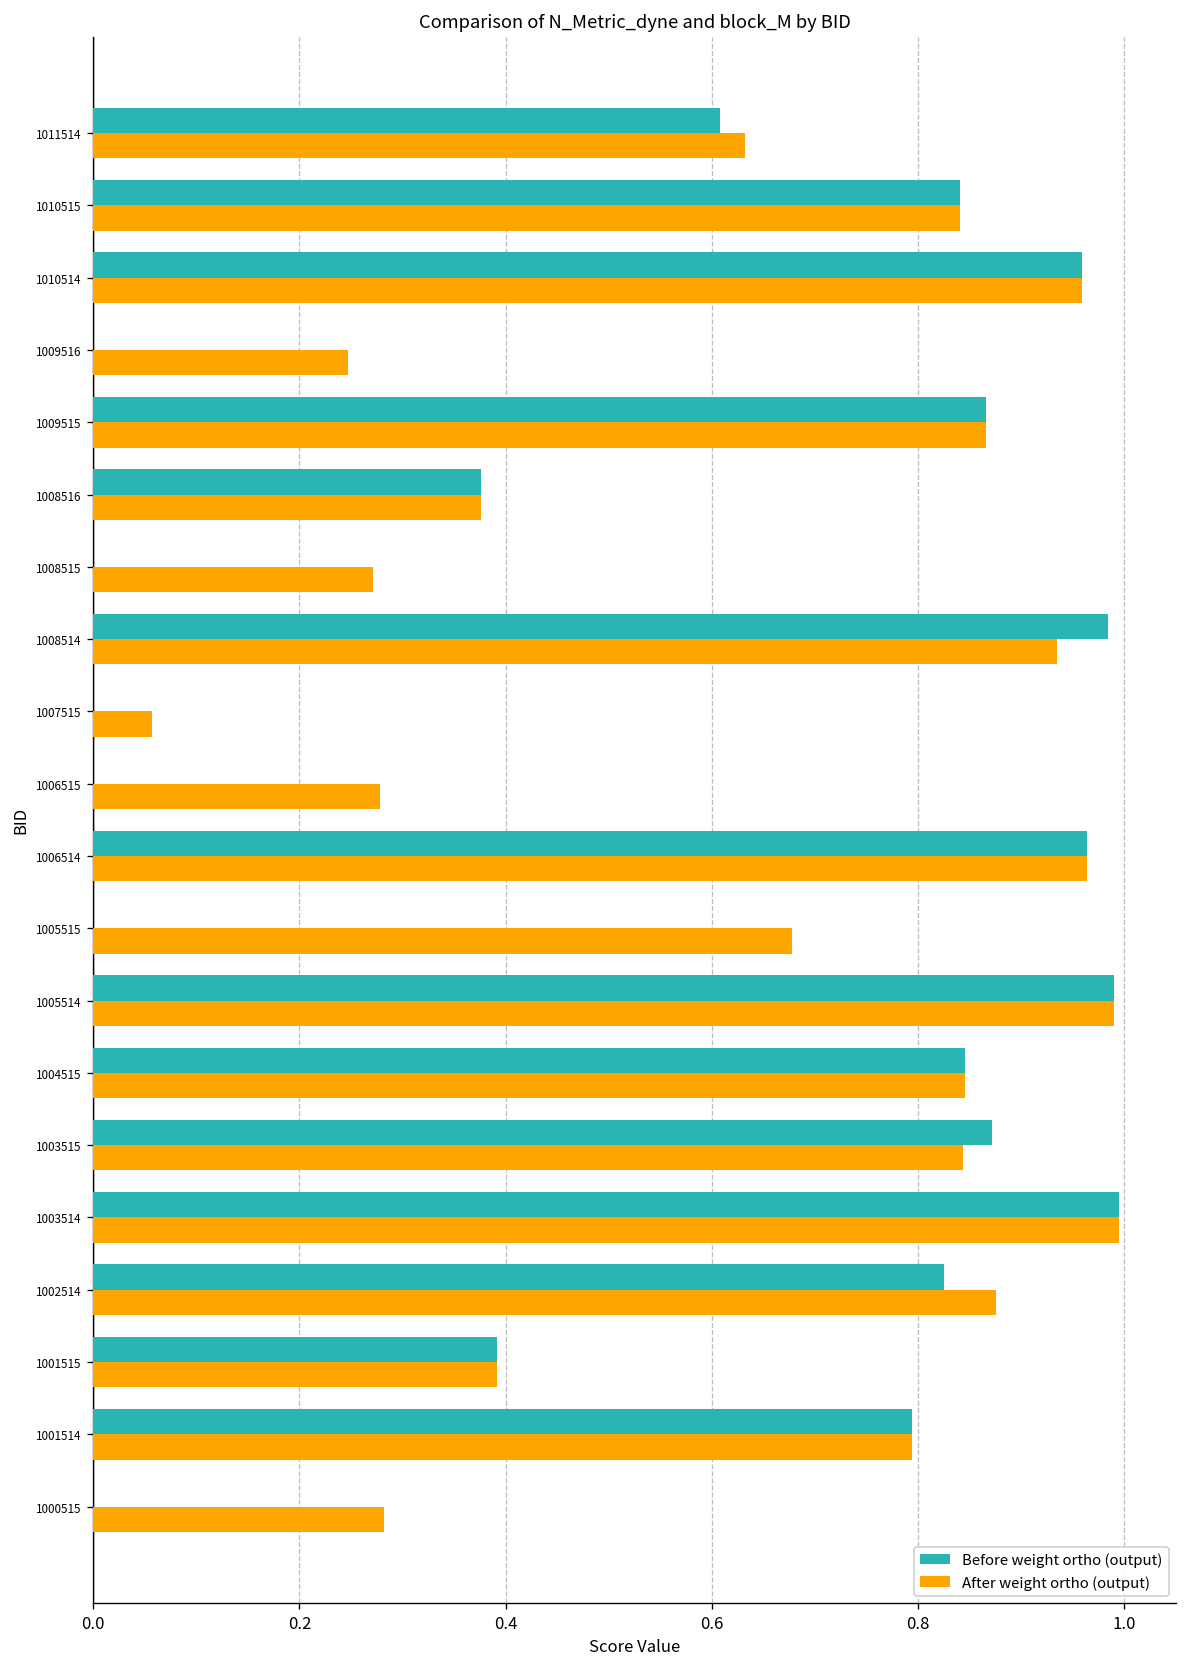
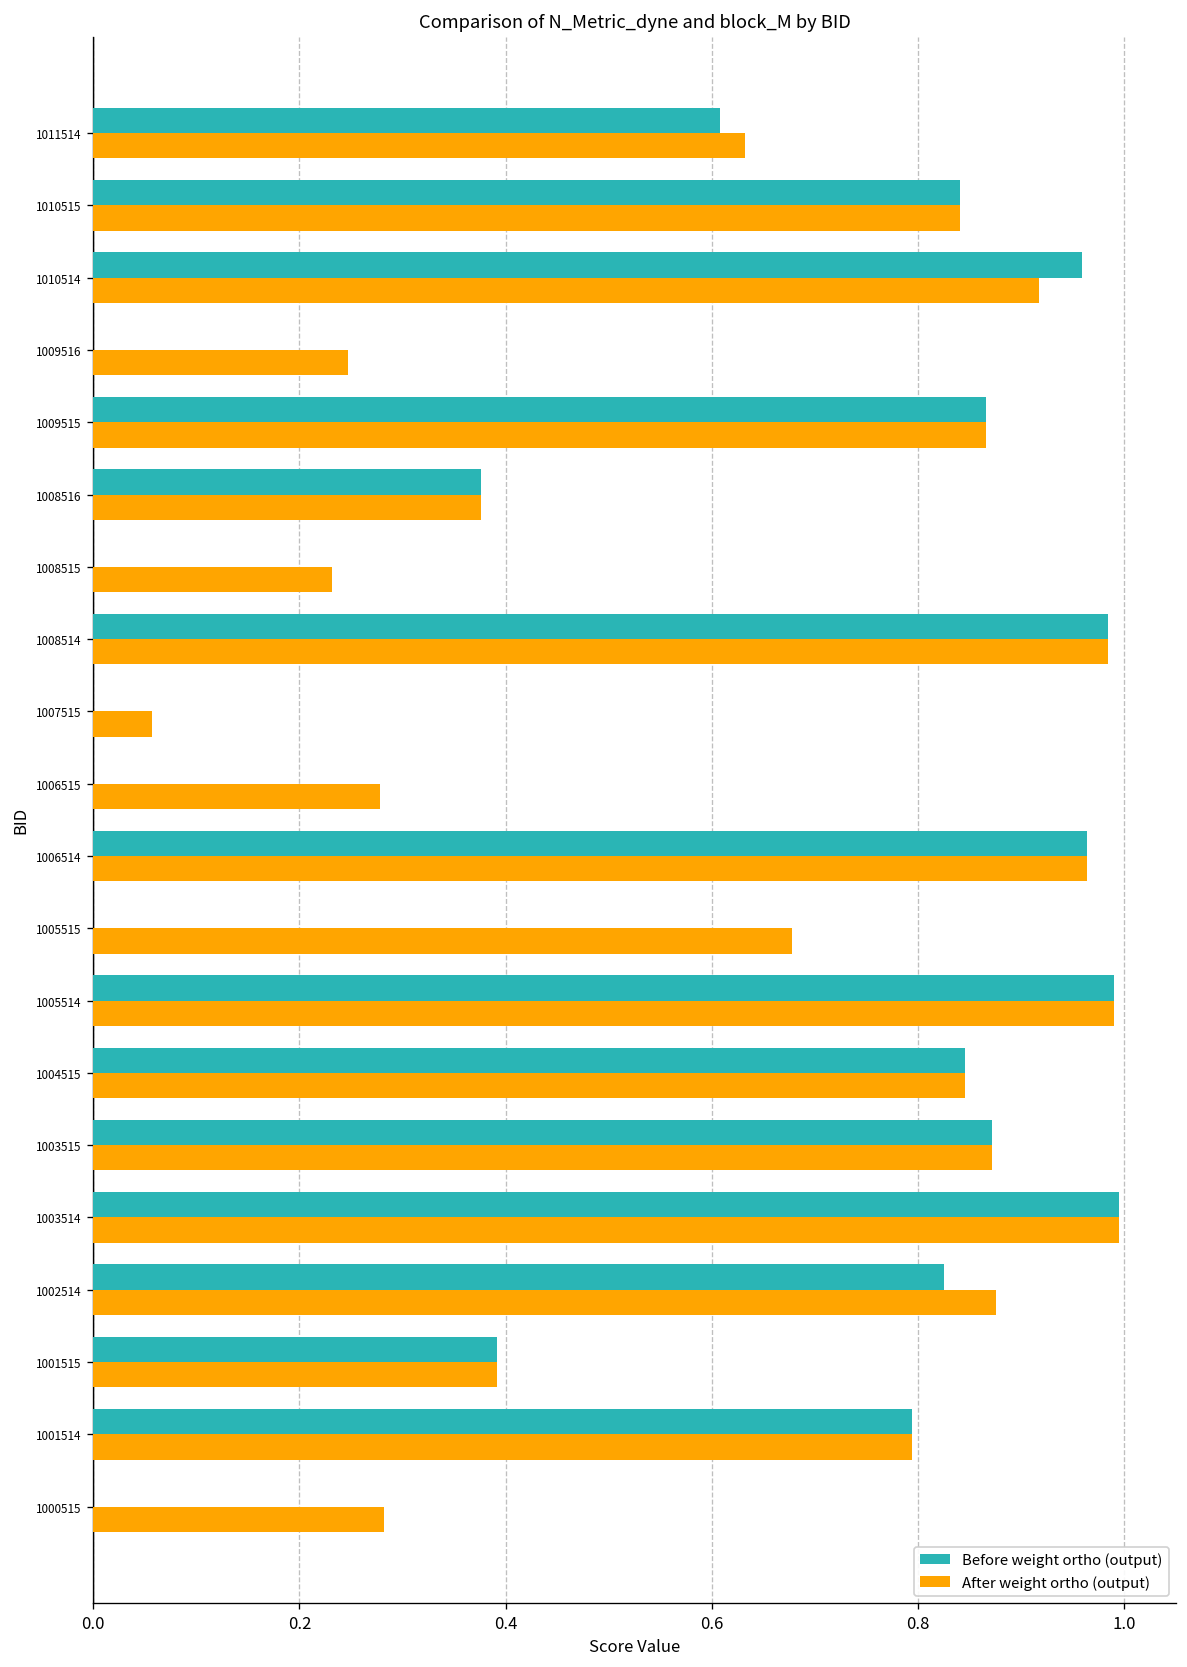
  {
    "Before weight ortho (output)": {
      "1011514": 0.61,
      "1010515": 0.84,
      "1010514": 0.96,
      "1009516": 0.00,
      "1009515": 0.87,
      "1008516": 0.38,
      "1008515": 0.00,
      "1008514": 0.98,
      "1007515": 0.00,
      "1006515": 0.00,
      "1006514": 0.96,
      "1005515": 0.00,
      "1005514": 0.99,
      "1004515": 0.85,
      "1003515": 0.87,
      "1003514": 0.99,
      "1002514": 0.82,
      "1001515": 0.39,
      "1001514": 0.79,
      "1000515": 0.00
    },
    "After weight ortho (output)": {
      "1011514": 0.63,
      "1010515": 0.84,
-     "1010514": 0.96,
+     "1010514": 0.92,
      "1009516": 0.25,
      "1009515": 0.87,
      "1008516": 0.38,
-     "1008515": 0.27,
-     "1008514": 0.93,
+     "1008515": 0.23,
+     "1008514": 0.98,
      "1007515": 0.06,
      "1006515": 0.28,
      "1006514": 0.96,
      "1005515": 0.68,
      "1005514": 0.99,
      "1004515": 0.85,
-     "1003515": 0.84,
+     "1003515": 0.87,
      "1003514": 0.99,
      "1002514": 0.88,
      "1001515": 0.39,
      "1001514": 0.79,
      "1000515": 0.28
    }
  }
